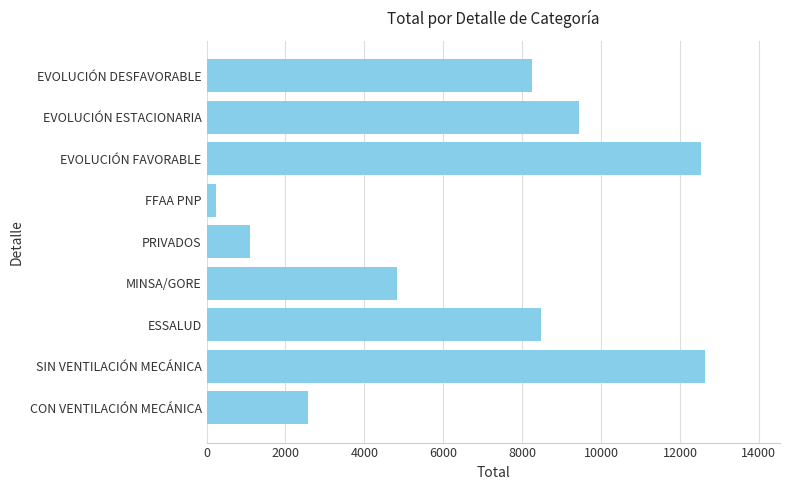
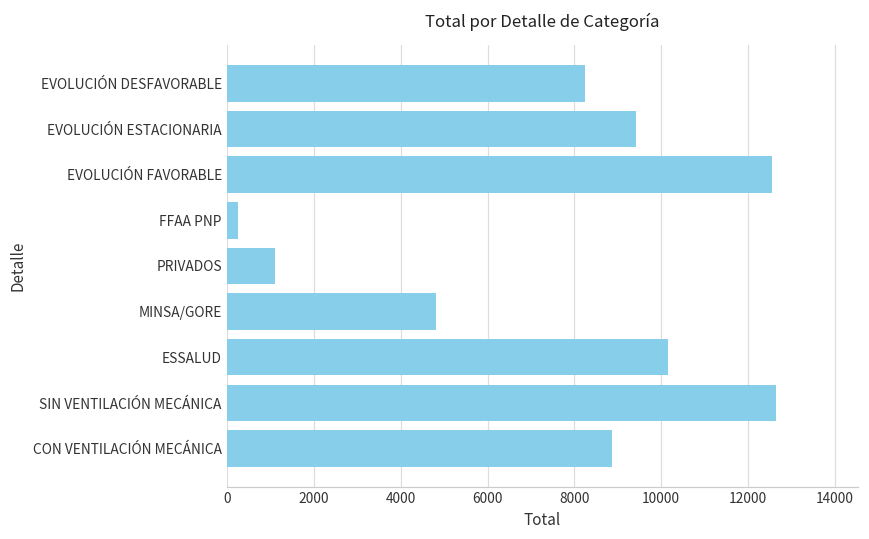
  {
    "EVOLUCIÓN DESFAVORABLE": 8200,
    "EVOLUCIÓN ESTACIONARIA": 9400,
    "EVOLUCIÓN FAVORABLE": 12500,
    "FFAA PNP": 300,
    "PRIVADOS": 1100,
    "MINSA/GORE": 4800,
-   "ESSALUD": 8500,
+   "ESSALUD": 10100,
    "SIN VENTILACIÓN MECÁNICA": 12600,
-   "CON VENTILACIÓN MECÁNICA": 2600
+   "CON VENTILACIÓN MECÁNICA": 8900
  }
